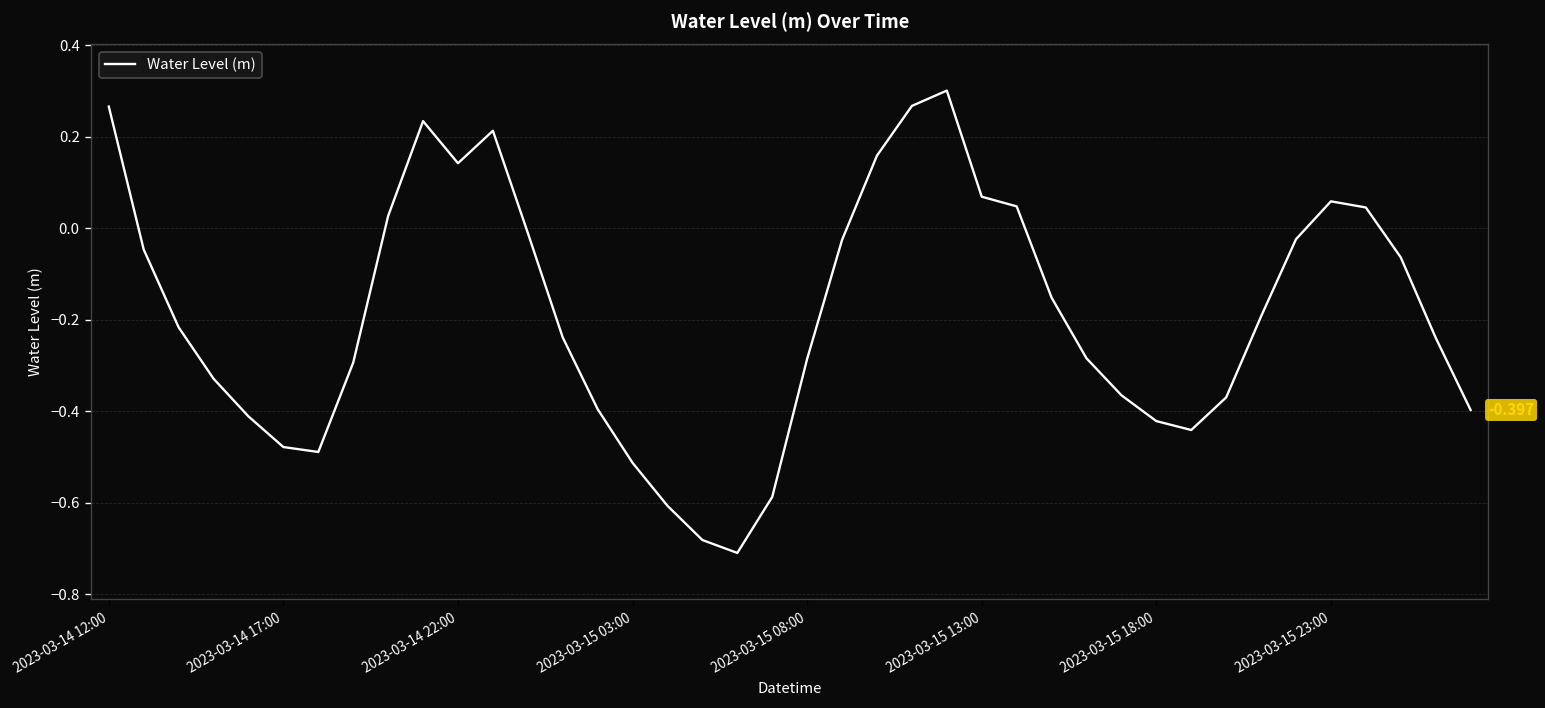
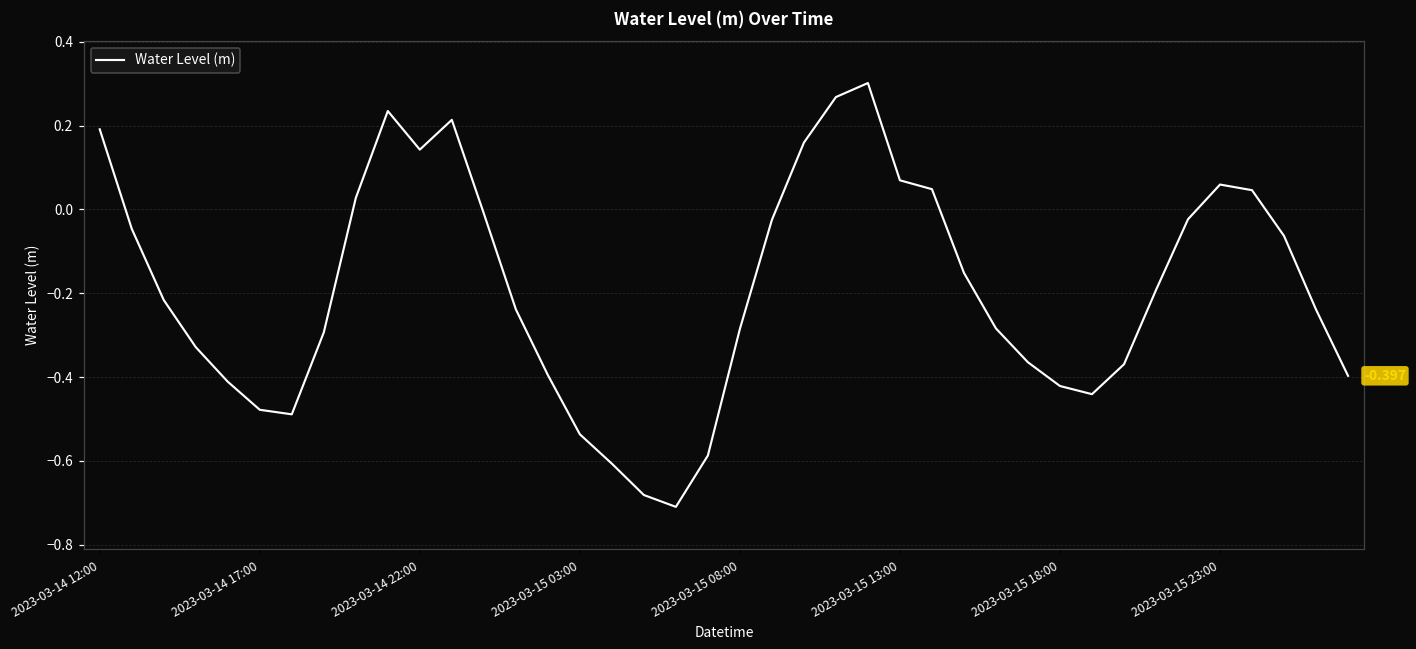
  {
-   "2023-03-14 12:00": 0.27,
+   "2023-03-14 12:00": 0.19,
    "2023-03-14 17:00": -0.48,
    "2023-03-14 22:00": 0.14,
-   "2023-03-15 03:00": -0.51,
+   "2023-03-15 03:00": -0.54,
    "2023-03-15 08:00": -0.29,
    "2023-03-15 13:00": 0.07,
    "2023-03-15 18:00": -0.42,
    "2023-03-15 23:00": 0.06
  }
